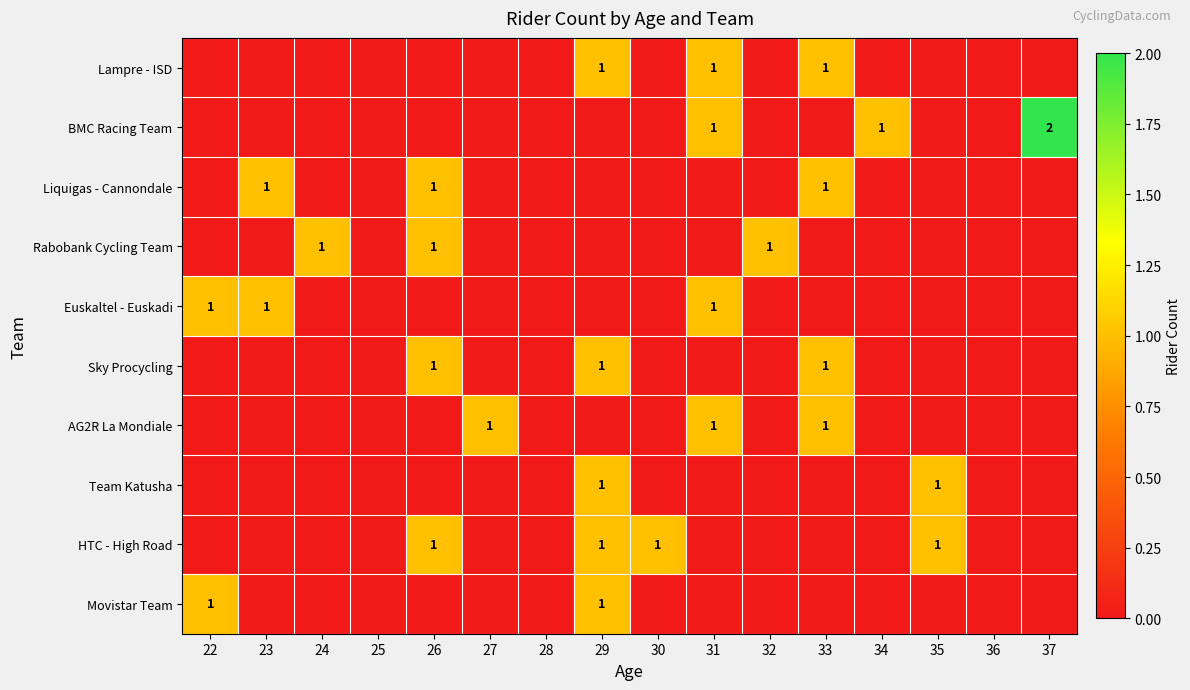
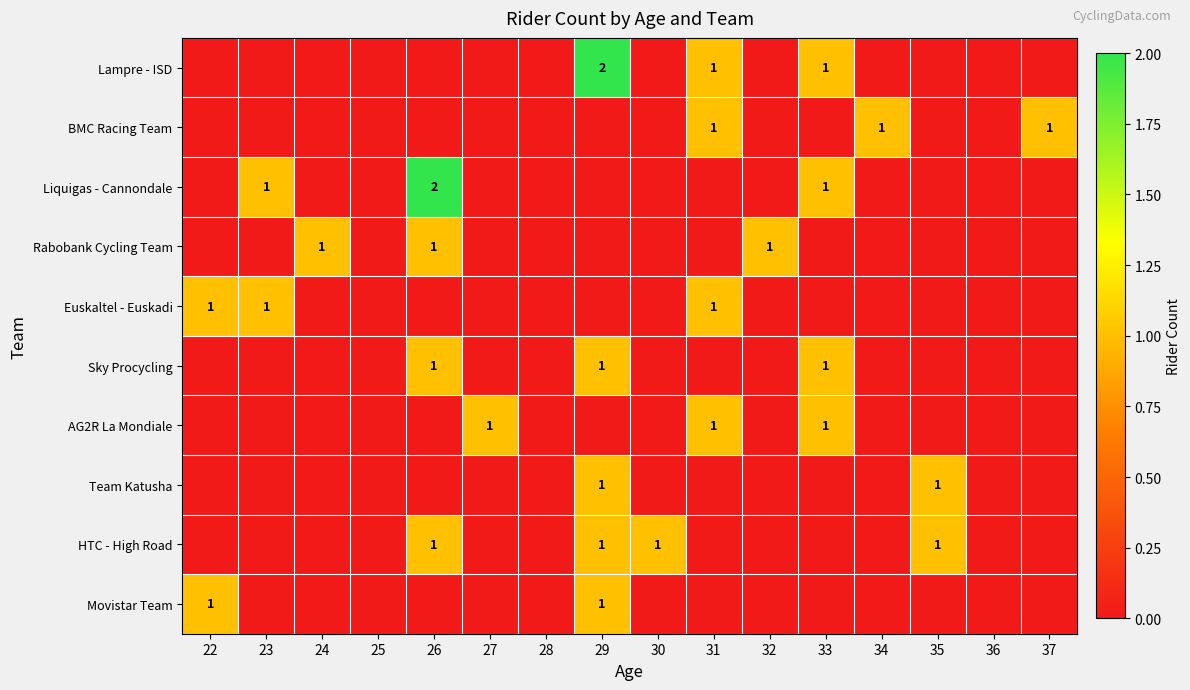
  {
    "Lampre - ISD": {
-     "29": 1,
+     "29": 2,
      "31": 1,
      "33": 1
    },
    "BMC Racing Team": {
      "31": 1,
      "34": 1,
-     "37": 2
+     "37": 1
    },
    "Liquigas - Cannondale": {
      "23": 1,
-     "26": 1,
+     "26": 2,
      "33": 1
    },
    "Rabobank Cycling Team": {
      "24": 1,
      "26": 1,
      "32": 1
    },
    "Euskaltel - Euskadi": {
      "22": 1,
      "23": 1,
      "31": 1
    },
    "Sky Procycling": {
      "26": 1,
      "29": 1,
      "33": 1
    },
    "AG2R La Mondiale": {
      "27": 1,
      "31": 1,
      "33": 1
    },
    "Team Katusha": {
      "29": 1,
      "35": 1
    },
    "HTC - High Road": {
      "26": 1,
      "29": 1,
      "30": 1,
      "35": 1
    },
    "Movistar Team": {
      "22": 1,
      "29": 1
    }
  }
